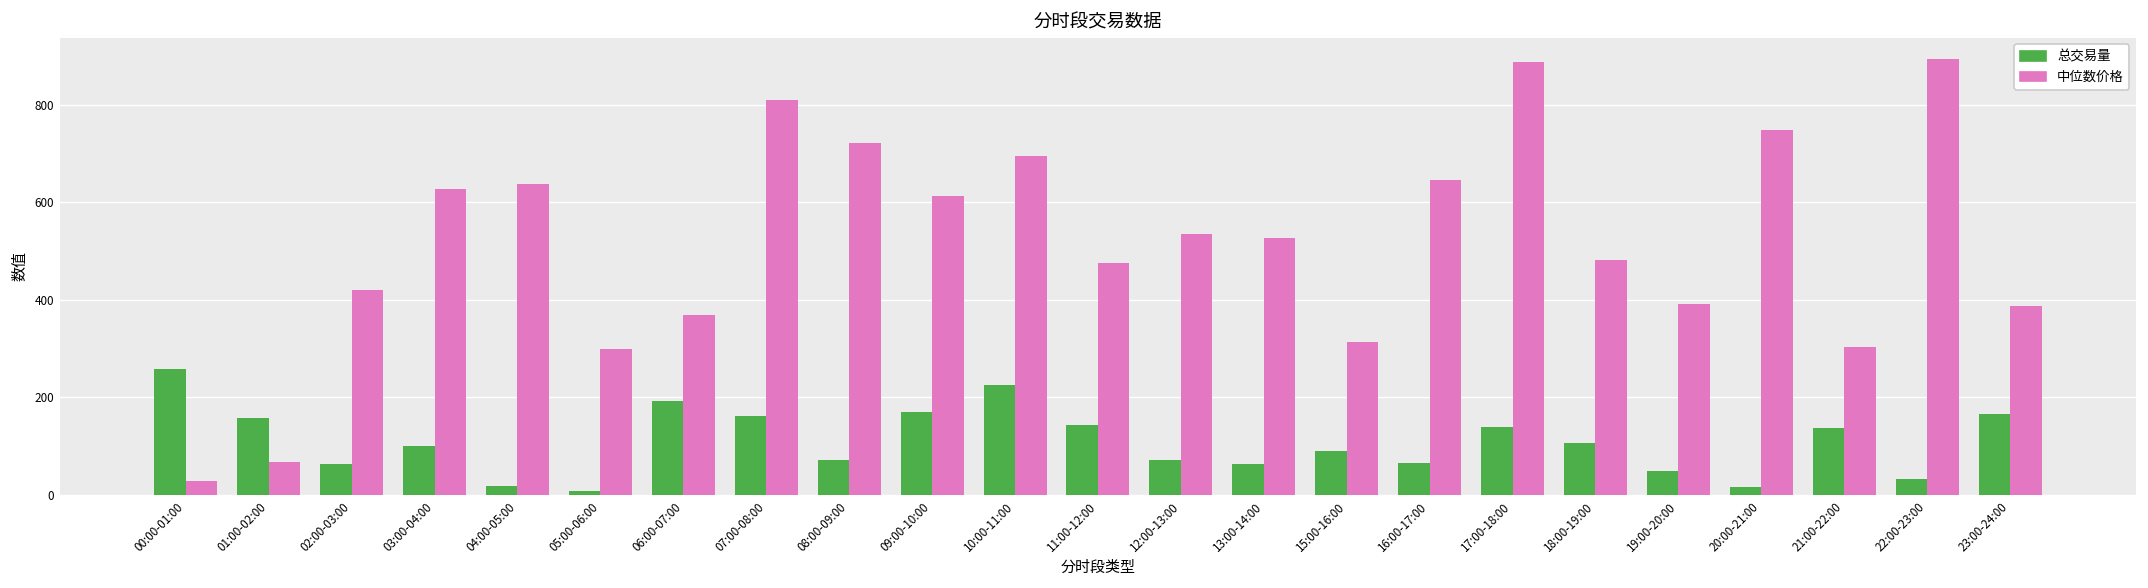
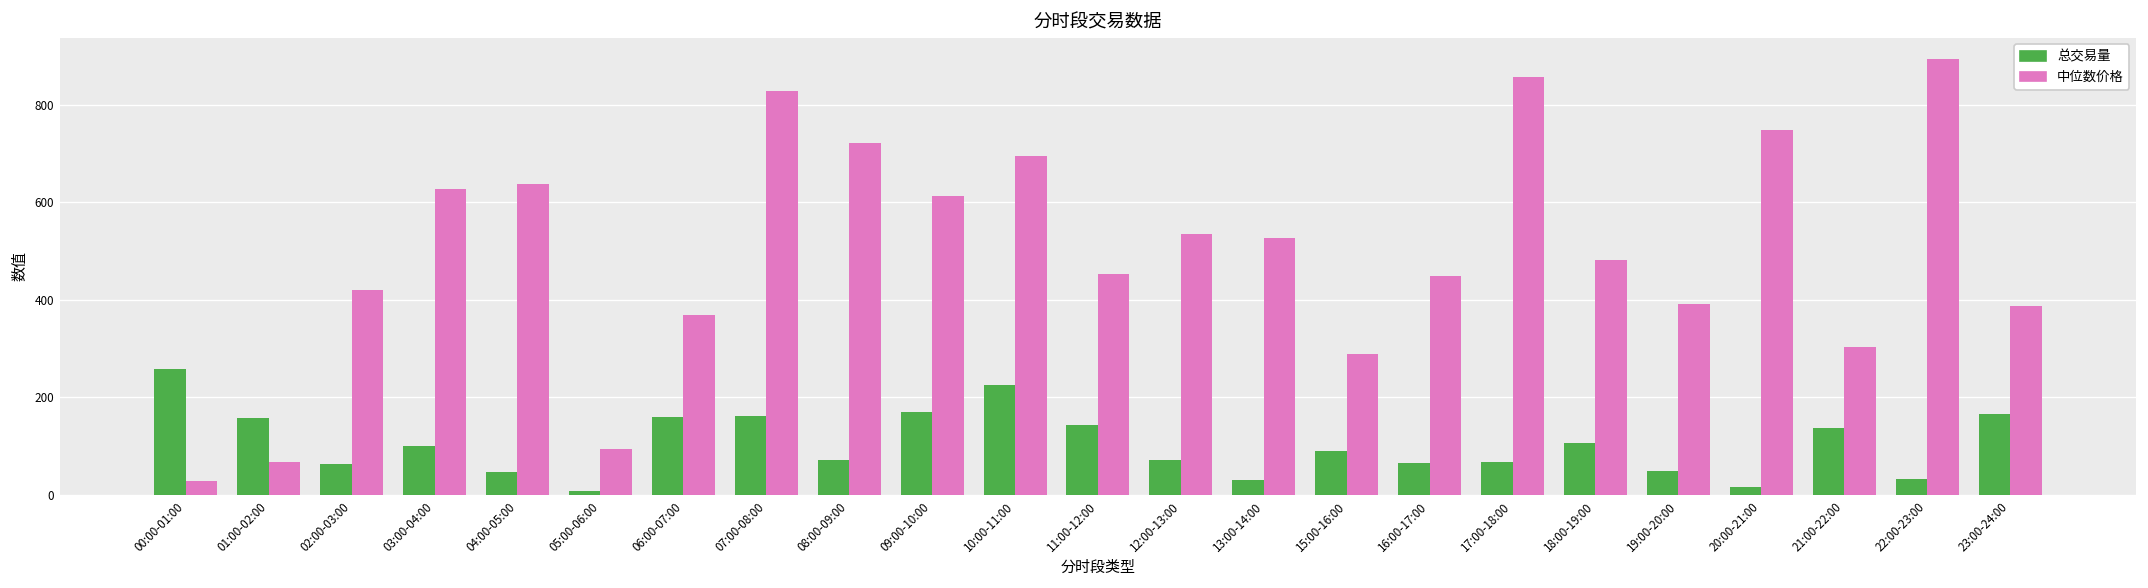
  {
    "总交易量": {
      "00:00-01:00": 260,
      "01:00-02:00": 160,
      "02:00-03:00": 60,
      "03:00-04:00": 100,
-     "04:00-05:00": 20,
+     "04:00-05:00": 50,
      "05:00-06:00": 10,
-     "06:00-07:00": 190,
+     "06:00-07:00": 160,
      "07:00-08:00": 160,
      "08:00-09:00": 70,
      "09:00-10:00": 170,
      "10:00-11:00": 230,
      "11:00-12:00": 140,
      "12:00-13:00": 70,
-     "13:00-14:00": 60,
+     "13:00-14:00": 30,
      "15:00-16:00": 90,
      "16:00-17:00": 70,
-     "17:00-18:00": 140,
+     "17:00-18:00": 70,
      "18:00-19:00": 110,
      "19:00-20:00": 50,
      "20:00-21:00": 20,
      "21:00-22:00": 140,
      "22:00-23:00": 30,
      "23:00-24:00": 170
    },
    "中位数价格": {
      "00:00-01:00": 30,
      "01:00-02:00": 70,
      "02:00-03:00": 420,
      "03:00-04:00": 630,
      "04:00-05:00": 640,
-     "05:00-06:00": 300,
+     "05:00-06:00": 90,
      "06:00-07:00": 370,
-     "07:00-08:00": 810,
+     "07:00-08:00": 830,
      "08:00-09:00": 720,
      "09:00-10:00": 610,
      "10:00-11:00": 700,
-     "11:00-12:00": 480,
+     "11:00-12:00": 450,
      "12:00-13:00": 530,
      "13:00-14:00": 530,
-     "15:00-16:00": 310,
-     "16:00-17:00": 640,
-     "17:00-18:00": 890,
+     "15:00-16:00": 290,
+     "16:00-17:00": 450,
+     "17:00-18:00": 860,
      "18:00-19:00": 480,
      "19:00-20:00": 390,
      "20:00-21:00": 750,
      "21:00-22:00": 300,
      "22:00-23:00": 890,
      "23:00-24:00": 390
    }
  }
